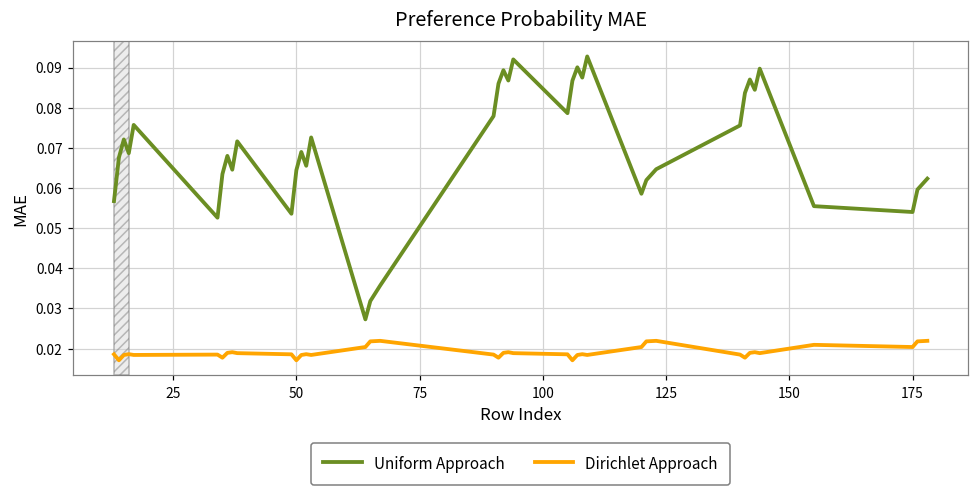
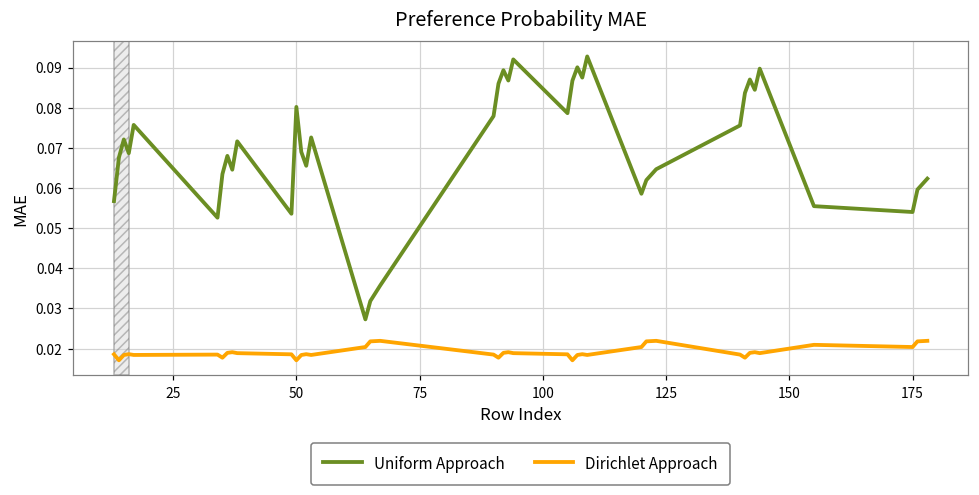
  {
    "Uniform Approach": {
-     "50": 0.064,
+     "50": 0.080,
      "175": 0.054
    },
    "Dirichlet Approach": {
      "50": 0.017,
      "175": 0.020
    }
  }
